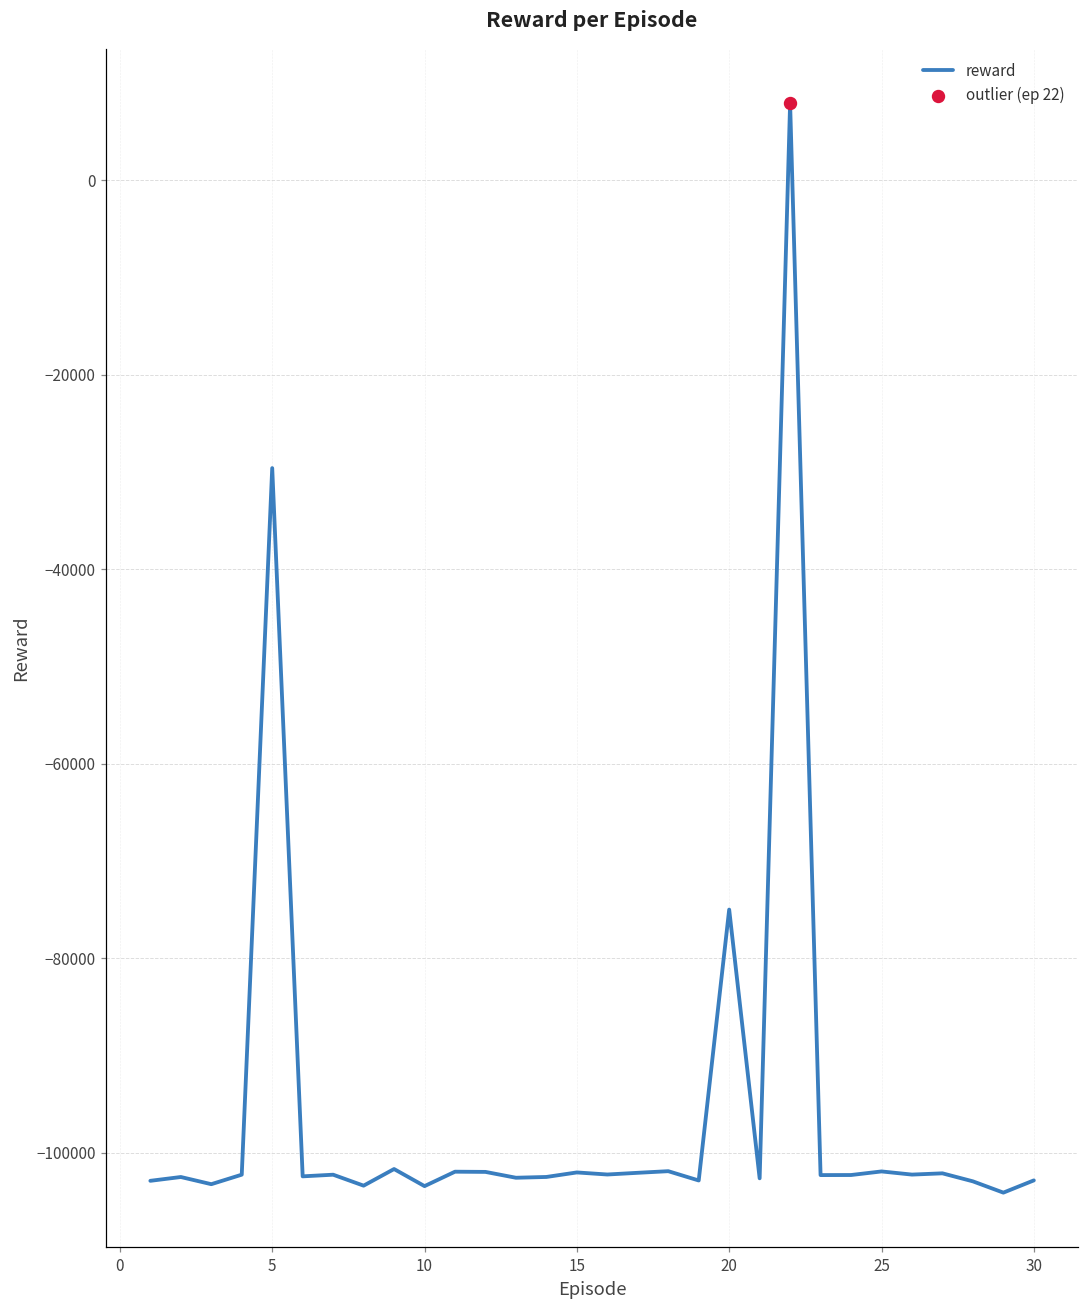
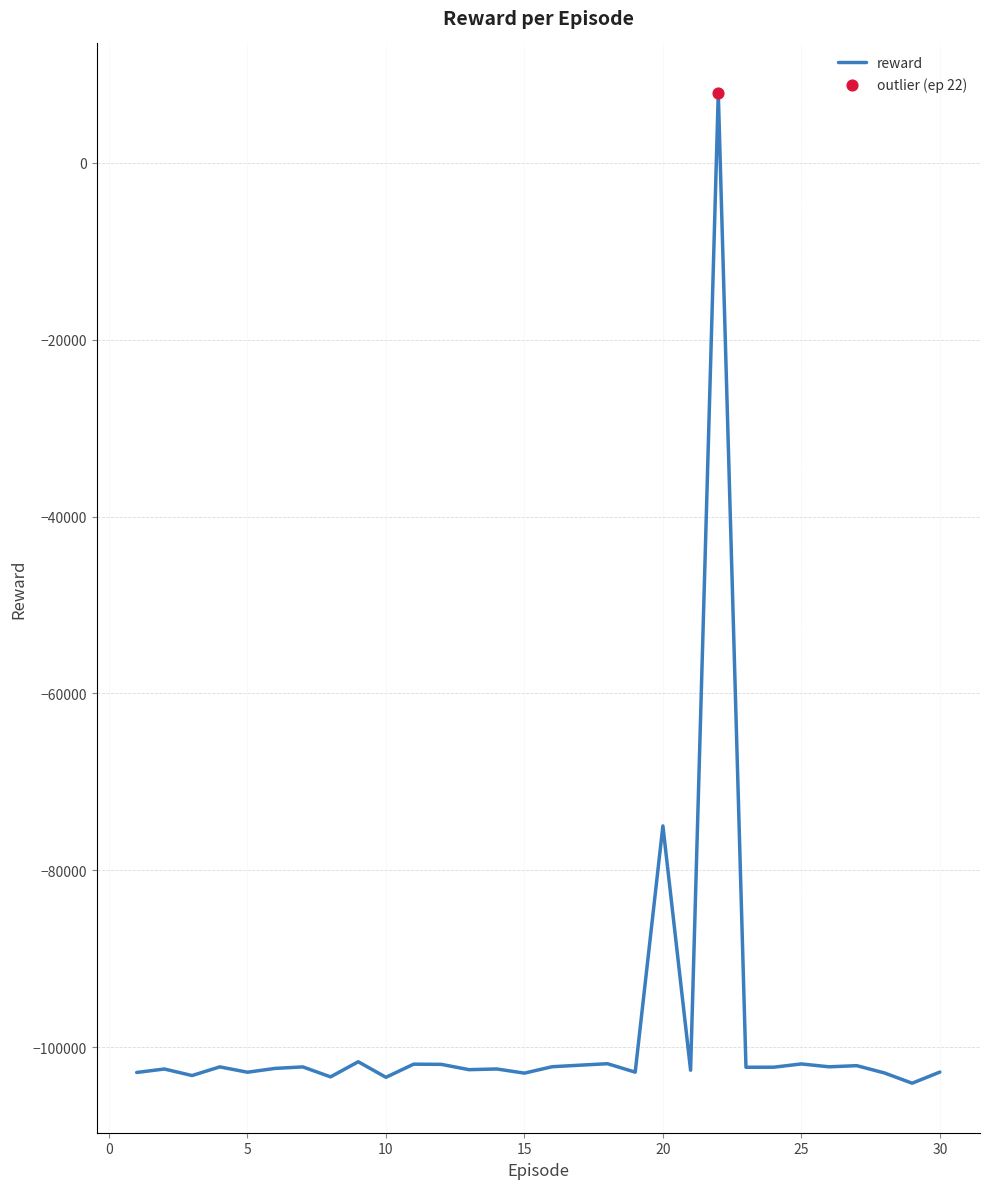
  {
    "reward": {
-     "5": -30000,
+     "5": -103000,
      "10": -103000,
-     "15": -102000,
+     "15": -103000,
      "20": -75000,
      "25": -102000,
      "30": -103000
    }
  }
